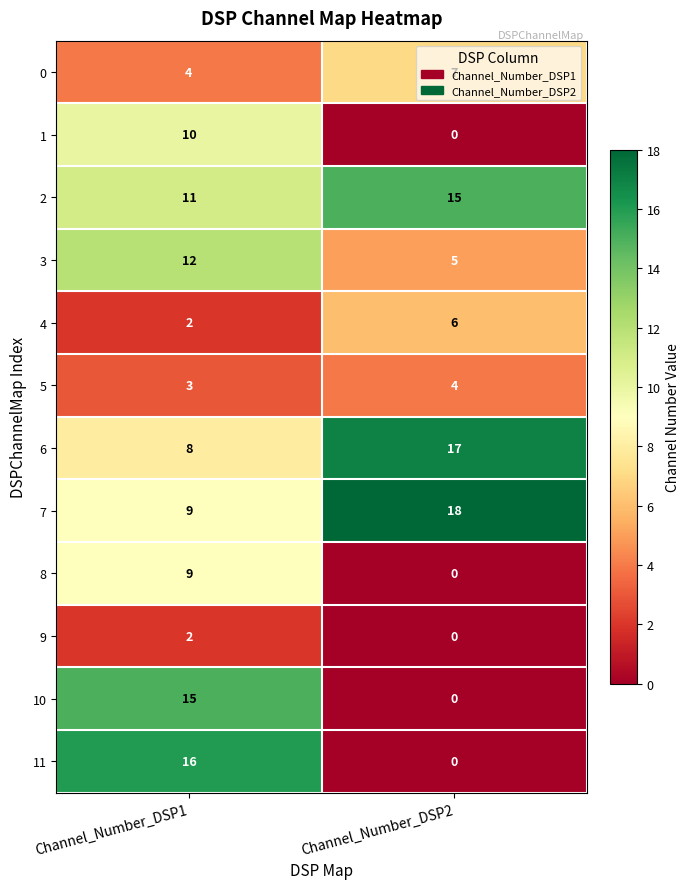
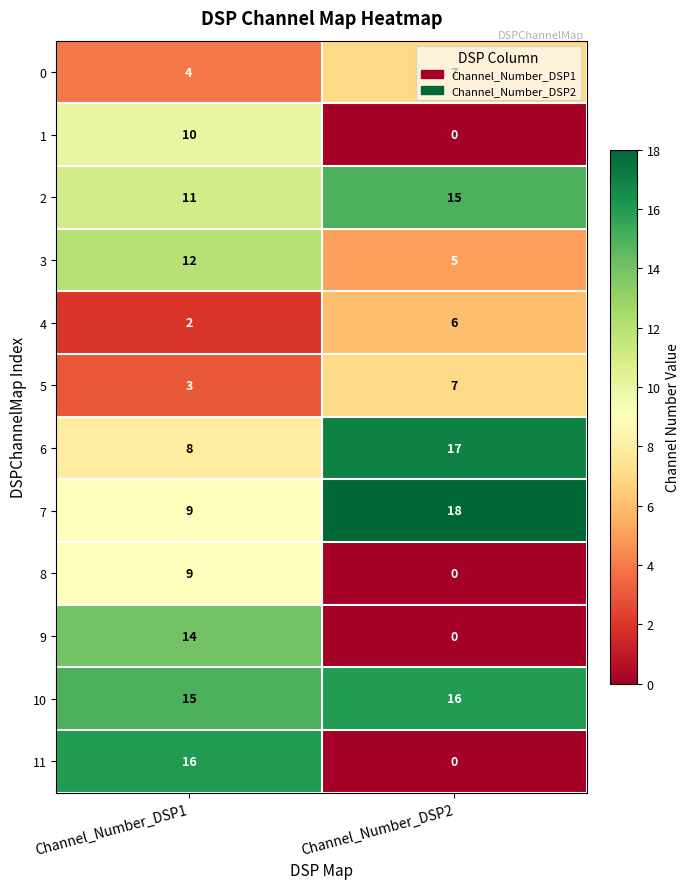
  {
    "0": {
      "Channel_Number_DSP1": 4
    },
    "1": {
      "Channel_Number_DSP1": 10,
      "Channel_Number_DSP2": 0
    },
    "2": {
      "Channel_Number_DSP1": 11,
      "Channel_Number_DSP2": 15
    },
    "3": {
      "Channel_Number_DSP1": 12,
      "Channel_Number_DSP2": 5
    },
    "4": {
      "Channel_Number_DSP1": 2,
      "Channel_Number_DSP2": 6
    },
    "5": {
      "Channel_Number_DSP1": 3,
-     "Channel_Number_DSP2": 4
+     "Channel_Number_DSP2": 7
    },
    "6": {
      "Channel_Number_DSP1": 8,
      "Channel_Number_DSP2": 17
    },
    "7": {
      "Channel_Number_DSP1": 9,
      "Channel_Number_DSP2": 18
    },
    "8": {
      "Channel_Number_DSP1": 9,
      "Channel_Number_DSP2": 0
    },
    "9": {
-     "Channel_Number_DSP1": 2,
+     "Channel_Number_DSP1": 14,
      "Channel_Number_DSP2": 0
    },
    "10": {
      "Channel_Number_DSP1": 15,
-     "Channel_Number_DSP2": 0
+     "Channel_Number_DSP2": 16
    },
    "11": {
      "Channel_Number_DSP1": 16,
      "Channel_Number_DSP2": 0
    }
  }
